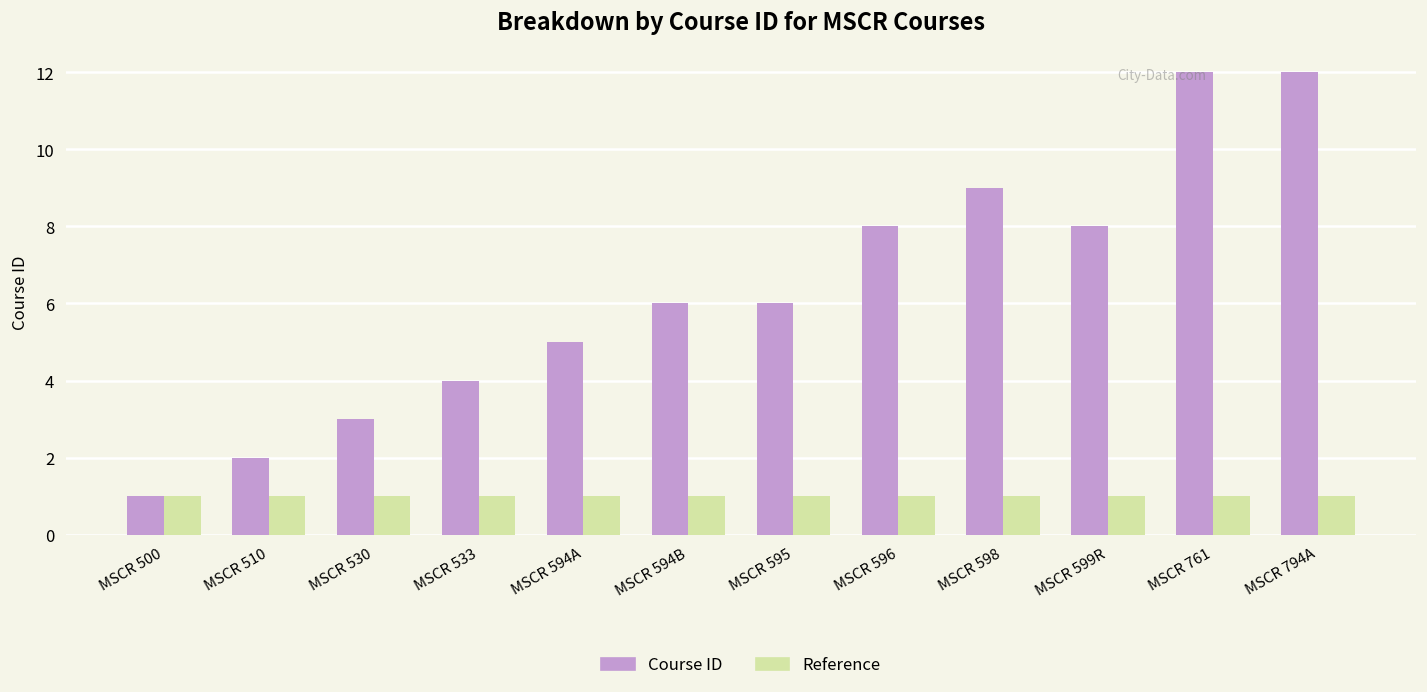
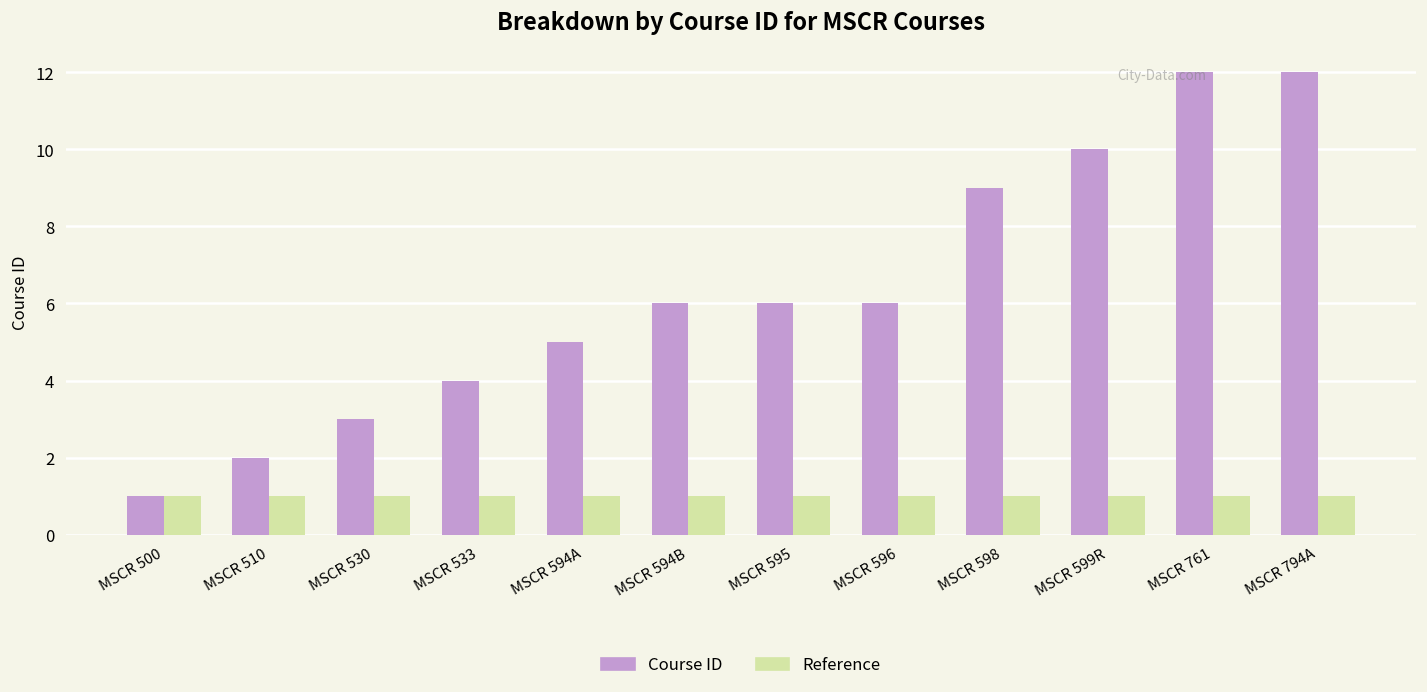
  {
    "Course ID": {
      "MSCR 500": 1,
      "MSCR 510": 2,
      "MSCR 530": 3,
      "MSCR 533": 4,
      "MSCR 594A": 5,
      "MSCR 594B": 6,
      "MSCR 595": 6,
-     "MSCR 596": 8,
+     "MSCR 596": 6,
      "MSCR 598": 9,
-     "MSCR 599R": 8,
+     "MSCR 599R": 10,
      "MSCR 761": 12,
      "MSCR 794A": 12
    },
    "Reference": {
      "MSCR 500": 1,
      "MSCR 510": 1,
      "MSCR 530": 1,
      "MSCR 533": 1,
      "MSCR 594A": 1,
      "MSCR 594B": 1,
      "MSCR 595": 1,
      "MSCR 596": 1,
      "MSCR 598": 1,
      "MSCR 599R": 1,
      "MSCR 761": 1,
      "MSCR 794A": 1
    }
  }
